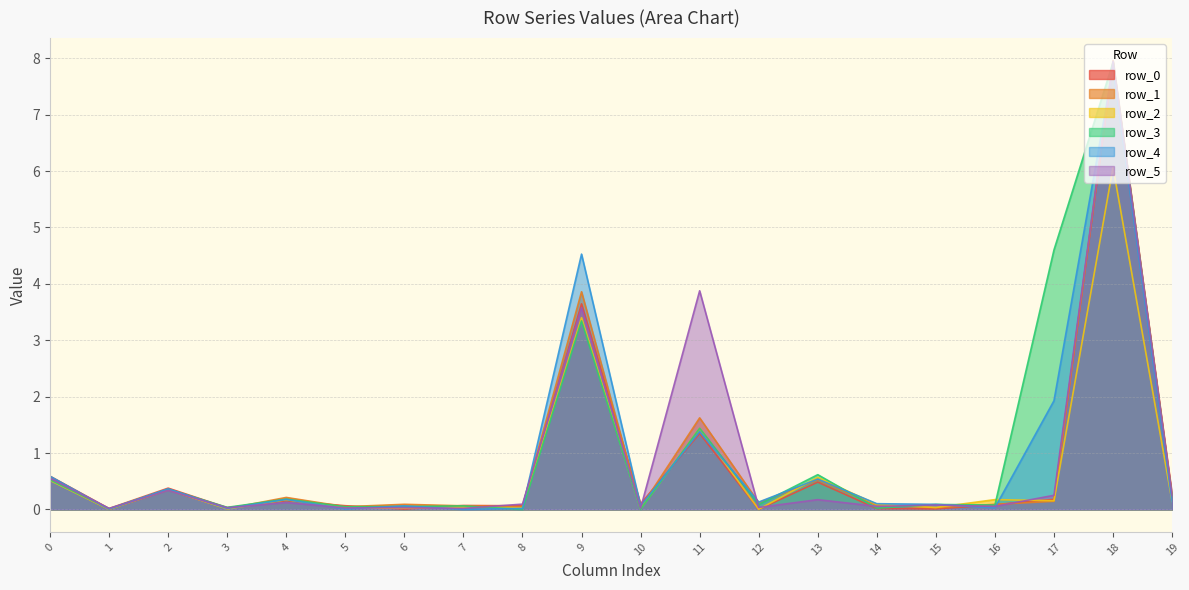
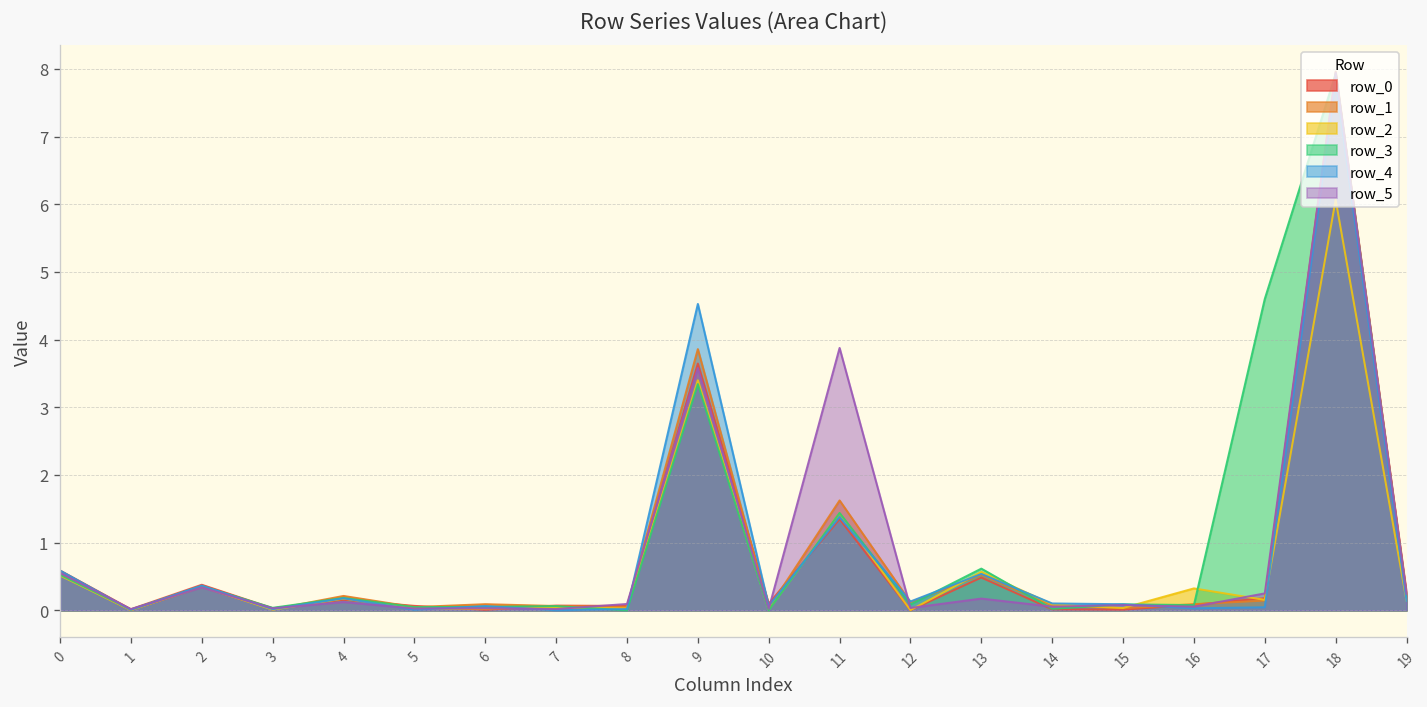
  {
    "row_2": {
      "9": 3.4,
-     "16": 0.2
+     "16": 0.3
    },
    "row_3": {
      "9": 3.3,
      "13": 0.6,
      "17": 4.6
    },
    "row_4": {
      "9": 4.5,
-     "17": 1.9
+     "17": 0.0
    },
    "row_5": {
      "9": 3.6,
      "11": 3.9,
      "13": 0.2,
      "17": 0.3
    }
  }
